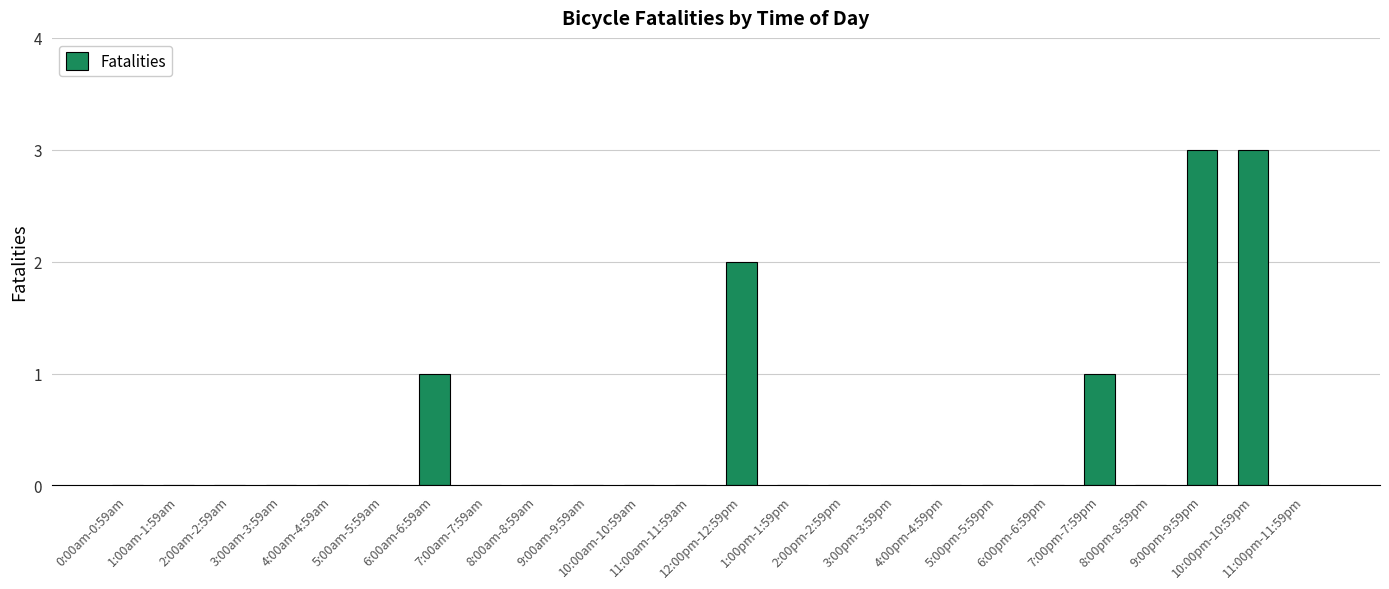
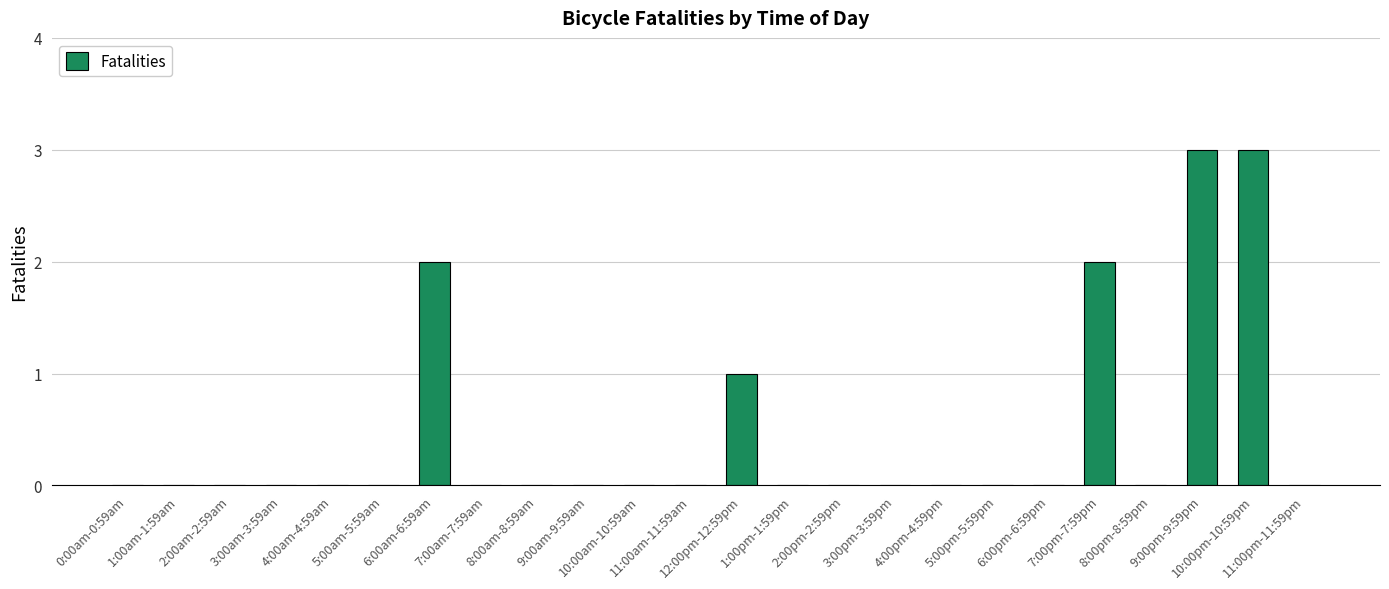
  {
    "0:00am-0:59am": 0,
    "1:00am-1:59am": 0,
    "2:00am-2:59am": 0,
    "3:00am-3:59am": 0,
    "4:00am-4:59am": 0,
    "5:00am-5:59am": 0,
-   "6:00am-6:59am": 1,
+   "6:00am-6:59am": 2,
    "7:00am-7:59am": 0,
    "8:00am-8:59am": 0,
    "9:00am-9:59am": 0,
    "10:00am-10:59am": 0,
    "11:00am-11:59am": 0,
-   "12:00pm-12:59pm": 2,
+   "12:00pm-12:59pm": 1,
    "1:00pm-1:59pm": 0,
    "2:00pm-2:59pm": 0,
    "3:00pm-3:59pm": 0,
    "4:00pm-4:59pm": 0,
    "5:00pm-5:59pm": 0,
    "6:00pm-6:59pm": 0,
-   "7:00pm-7:59pm": 1,
+   "7:00pm-7:59pm": 2,
    "8:00pm-8:59pm": 0,
    "9:00pm-9:59pm": 3,
    "10:00pm-10:59pm": 3,
    "11:00pm-11:59pm": 0
  }
